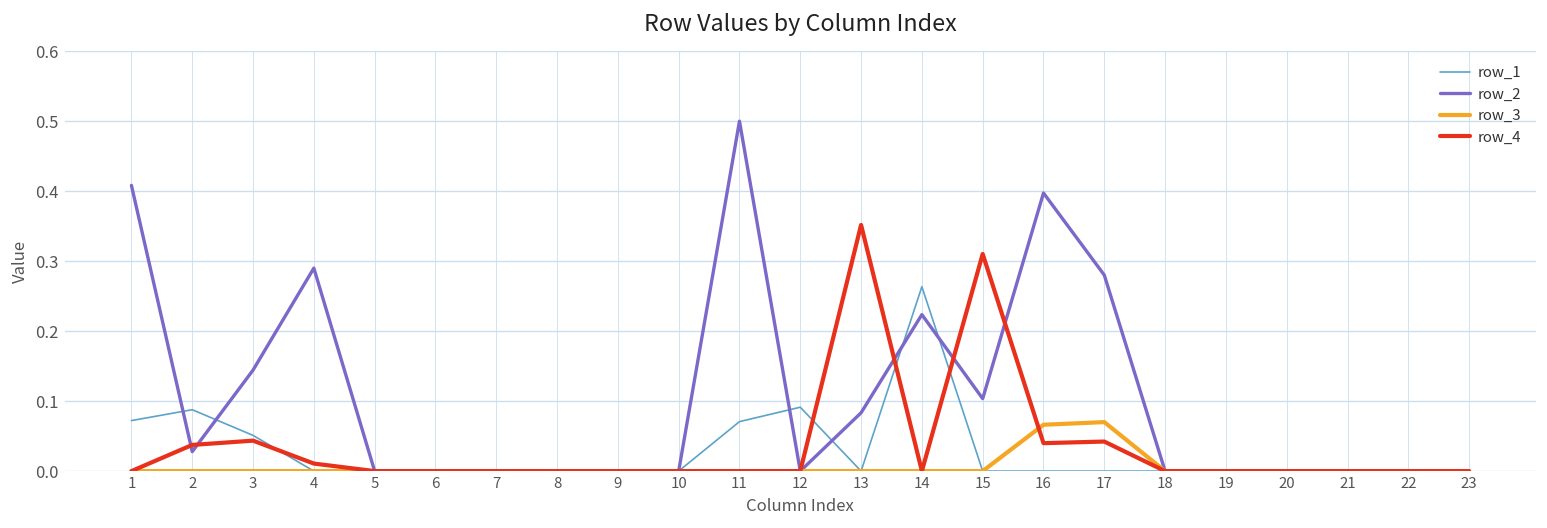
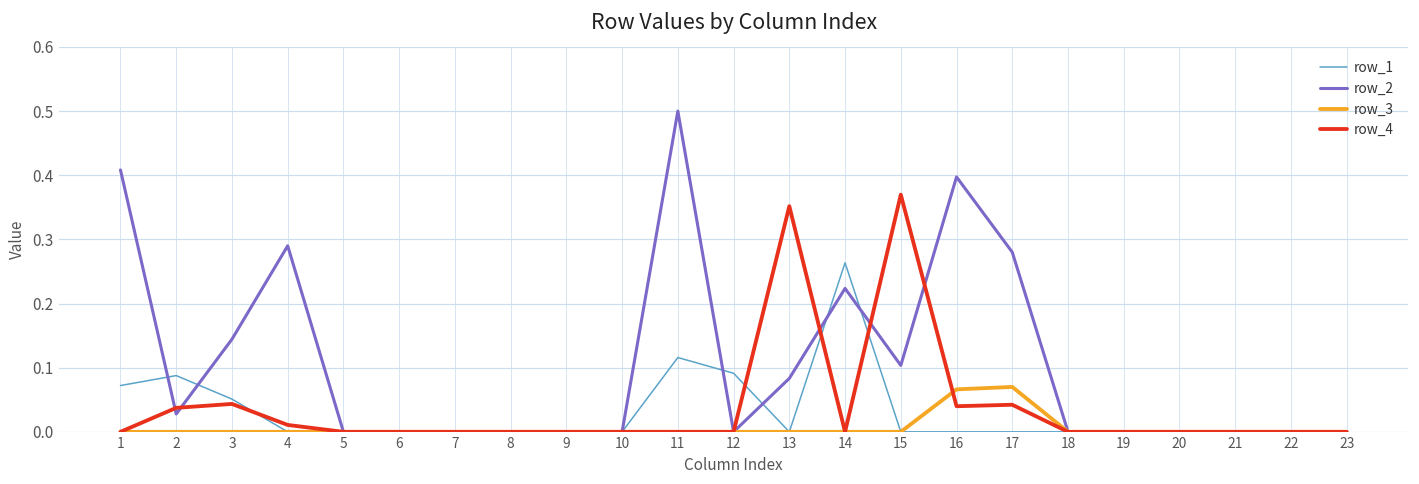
  {
    "row_1": {
      "1": 0.07,
      "2": 0.09,
      "3": 0.05,
-     "11": 0.07,
+     "11": 0.12,
      "12": 0.09,
      "14": 0.26,
      "16": 0.00,
      "17": 0.00
    },
    "row_2": {
      "1": 0.41,
      "2": 0.03,
      "3": 0.14,
      "4": 0.29,
      "11": 0.50,
      "13": 0.08,
      "14": 0.22,
      "15": 0.10,
      "16": 0.40,
      "17": 0.28
    },
    "row_3": {
      "2": 0.00,
      "3": 0.00,
      "16": 0.07,
      "17": 0.07
    },
    "row_4": {
      "2": 0.04,
      "3": 0.04,
      "4": 0.01,
      "13": 0.35,
-     "15": 0.31,
+     "15": 0.37,
      "16": 0.04,
      "17": 0.04
    }
  }
